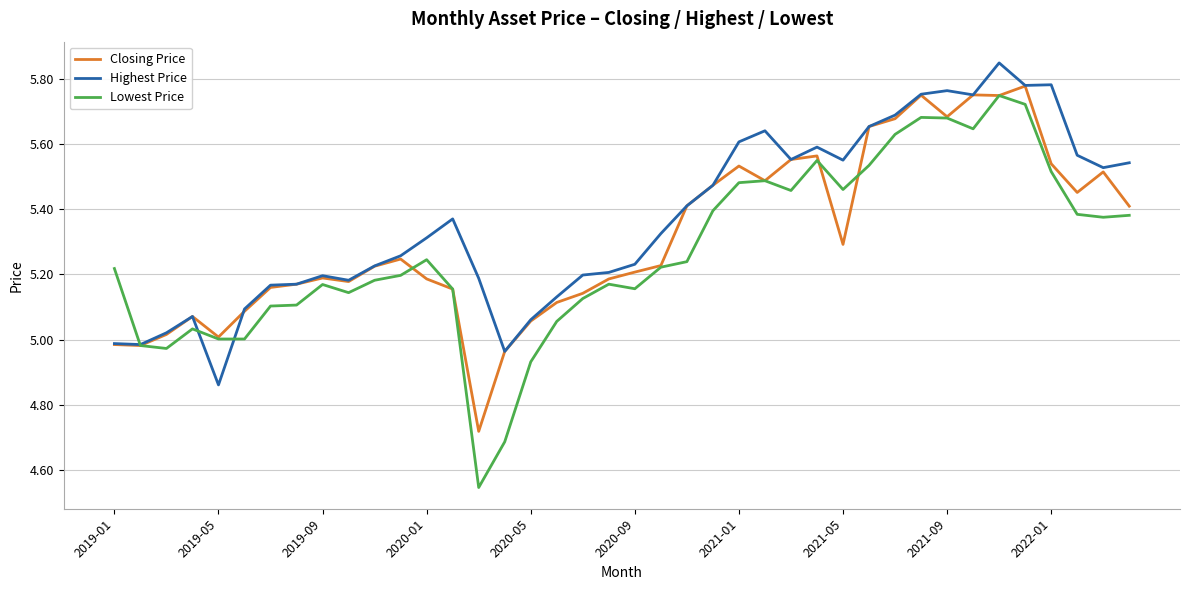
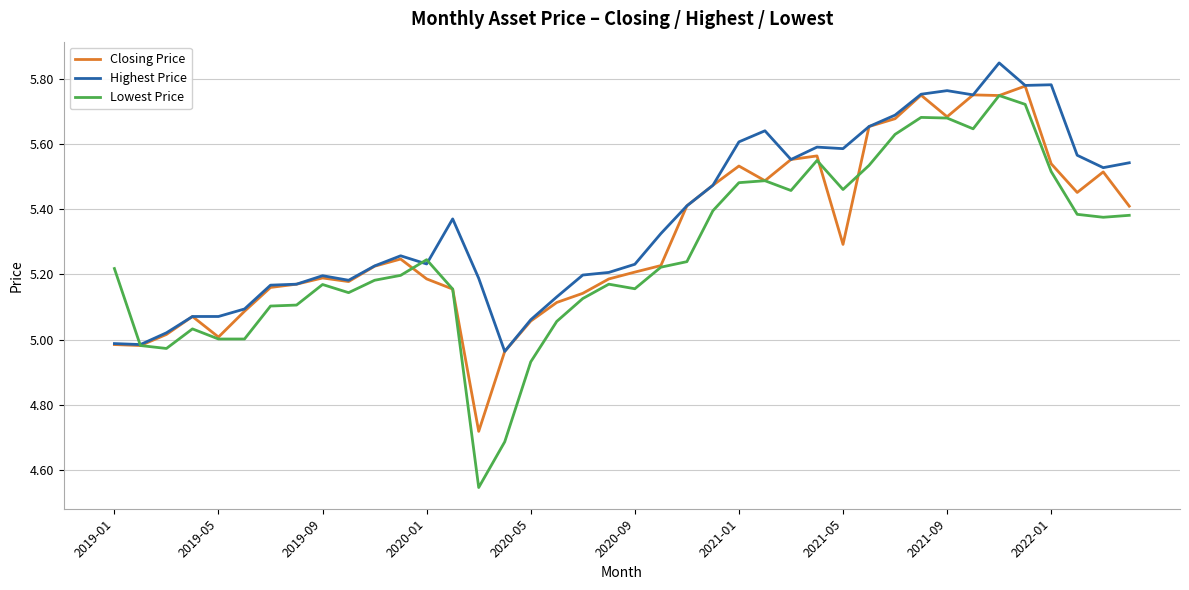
  {
    "Closing Price": {
      "2020-01": 5.19,
      "2020-09": 5.21,
      "2021-01": 5.53,
      "2021-05": 5.29,
      "2022-01": 5.54
    },
    "Highest Price": {
-     "2019-05": 4.86,
-     "2020-01": 5.31,
+     "2019-05": 5.07,
+     "2020-01": 5.23,
      "2020-09": 5.23,
      "2021-01": 5.61,
-     "2021-05": 5.55,
+     "2021-05": 5.59,
      "2021-09": 5.76,
      "2022-01": 5.78
    },
    "Lowest Price": {
      "2019-01": 5.22,
      "2019-09": 5.17,
      "2020-01": 5.24,
      "2020-05": 4.93,
      "2020-09": 5.16,
      "2021-01": 5.48,
      "2021-05": 5.46,
      "2022-01": 5.51
    }
  }
